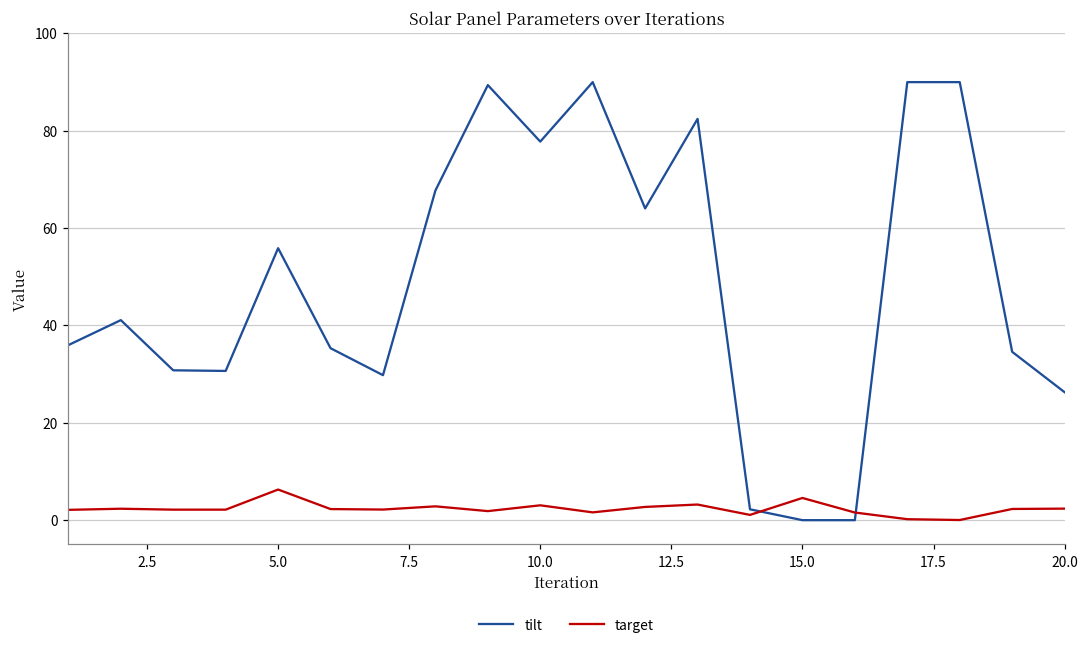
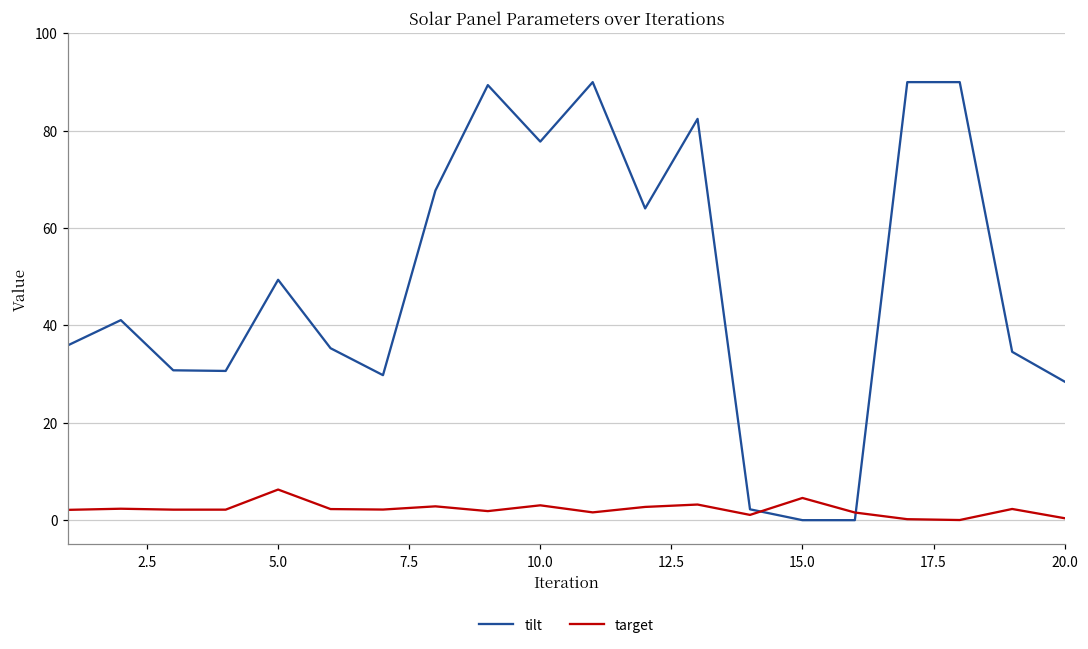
  {
    "tilt": {
-     "5.0": 56,
+     "5.0": 49,
      "10.0": 78,
      "15.0": 0,
-     "20.0": 26
+     "20.0": 28
    },
    "target": {
      "5.0": 6,
      "10.0": 3,
      "15.0": 5,
-     "20.0": 2
+     "20.0": 0
    }
  }
